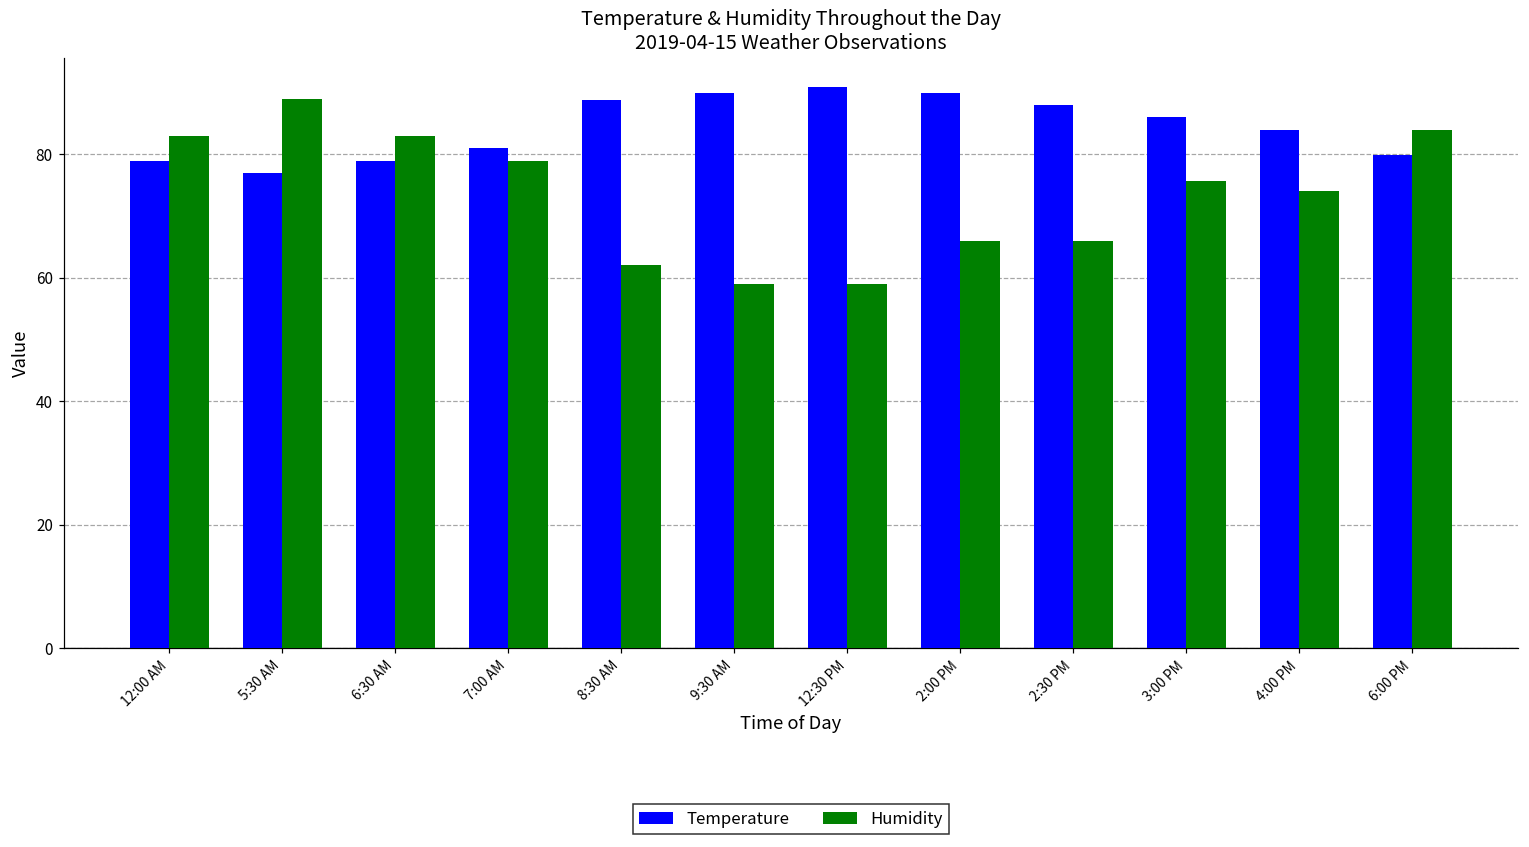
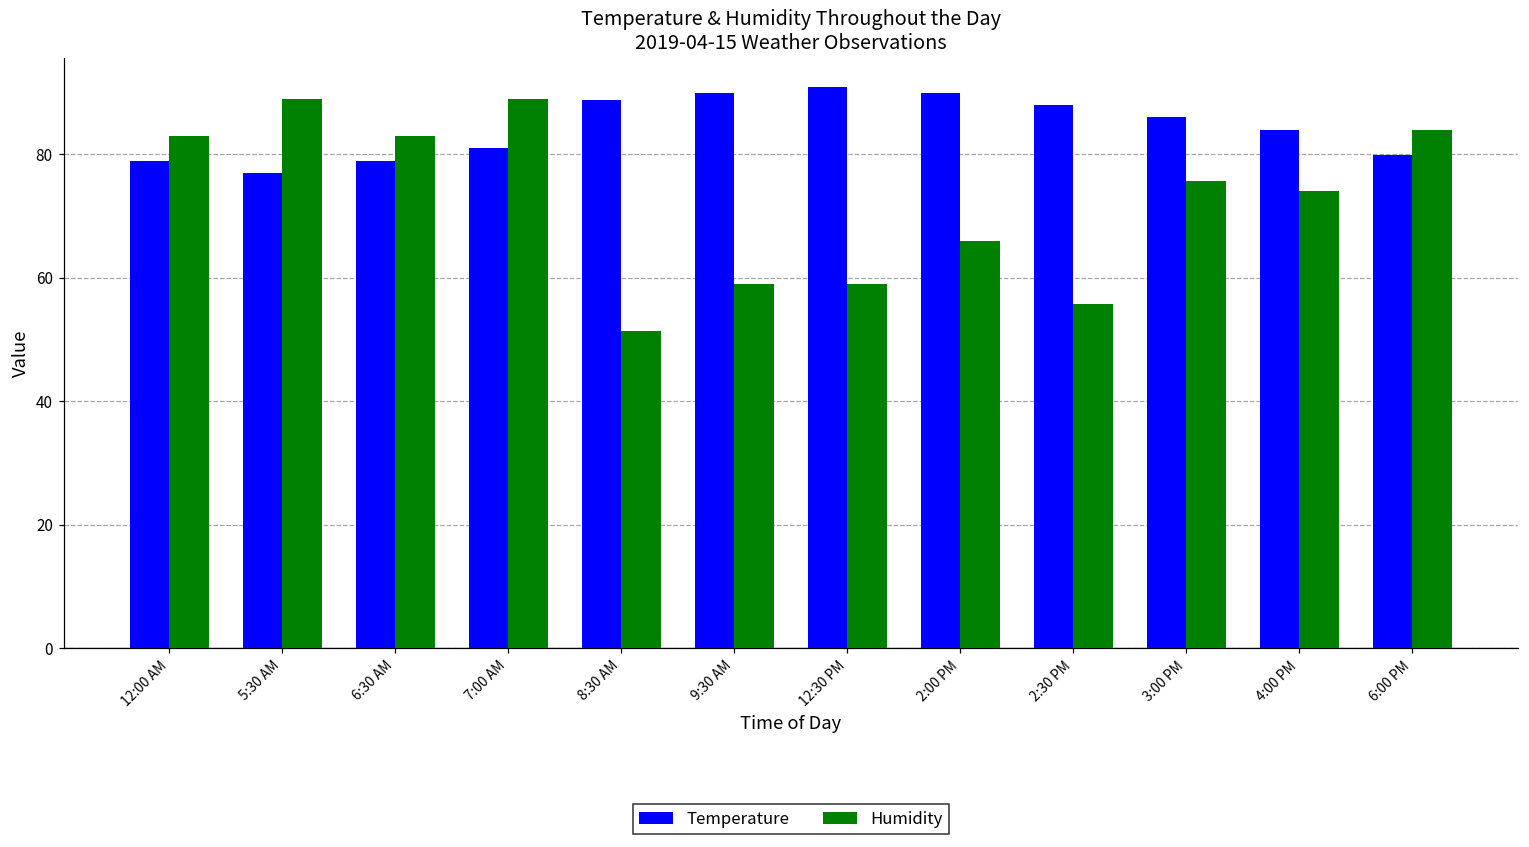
  {
    "Temperature": {
      "12:00 AM": 79,
      "5:30 AM": 77,
      "6:30 AM": 79,
      "7:00 AM": 81,
      "8:30 AM": 89,
      "9:30 AM": 90,
      "12:30 PM": 91,
      "2:00 PM": 90,
      "2:30 PM": 88,
      "3:00 PM": 86,
      "4:00 PM": 84,
      "6:00 PM": 80
    },
    "Humidity": {
      "12:00 AM": 83,
      "5:30 AM": 89,
      "6:30 AM": 83,
-     "7:00 AM": 79,
-     "8:30 AM": 62,
+     "7:00 AM": 89,
+     "8:30 AM": 51,
      "9:30 AM": 59,
      "12:30 PM": 59,
      "2:00 PM": 66,
-     "2:30 PM": 66,
+     "2:30 PM": 56,
      "3:00 PM": 76,
      "4:00 PM": 74,
      "6:00 PM": 84
    }
  }
